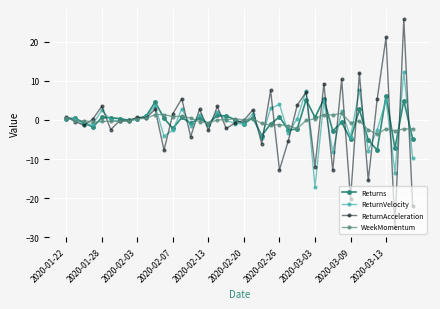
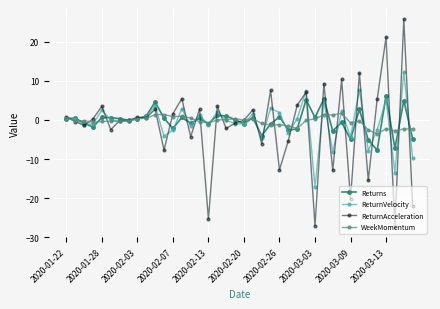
  {
    "ReturnVelocity": {
      "2020-01-28": 2,
-     "2020-02-26": 4,
+     "2020-02-26": 2,
      "2020-03-03": -17,
      "2020-03-13": 5
    },
    "ReturnAcceleration": {
      "2020-01-28": 3,
      "2020-02-07": 2,
-     "2020-02-13": -3,
+     "2020-02-13": -25,
      "2020-02-26": -13,
-     "2020-03-03": -12,
+     "2020-03-03": -27,
      "2020-03-13": 21
    }
  }
